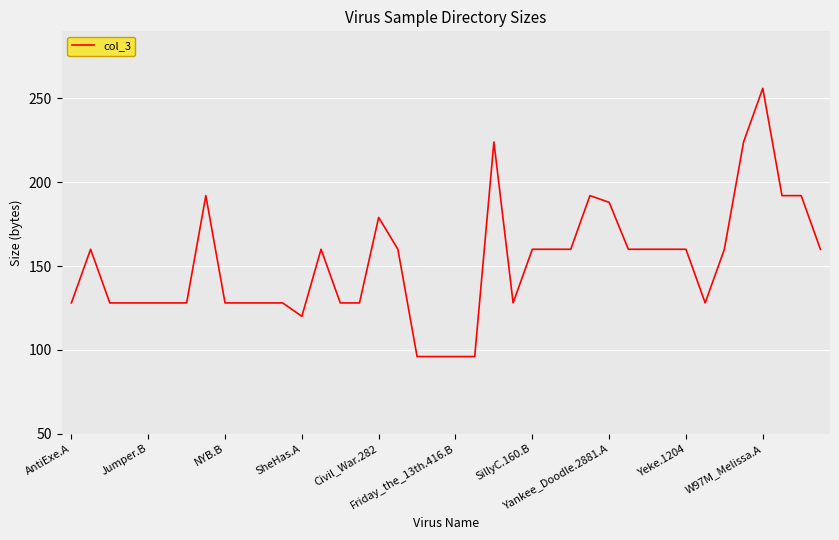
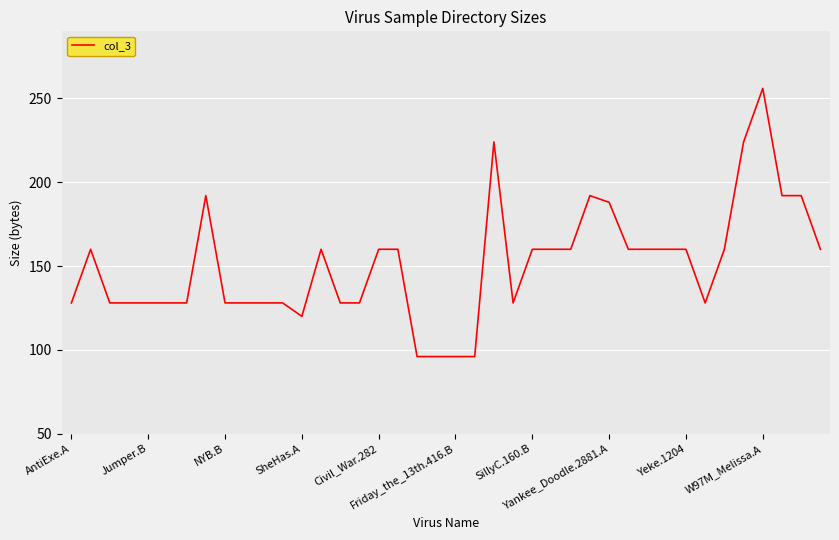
  {
    "AntiExe.A": 128,
    "Jumper.B": 128,
    "NYB.B": 128,
    "SheHas.A": 120,
-   "Civil_War.282": 179,
+   "Civil_War.282": 160,
    "Friday_the_13th.416.B": 96,
    "SillyC.160.B": 160,
    "Yankee_Doodle.2881.A": 188,
    "Yeke.1204": 160,
    "W97M_Melissa.A": 256
  }
